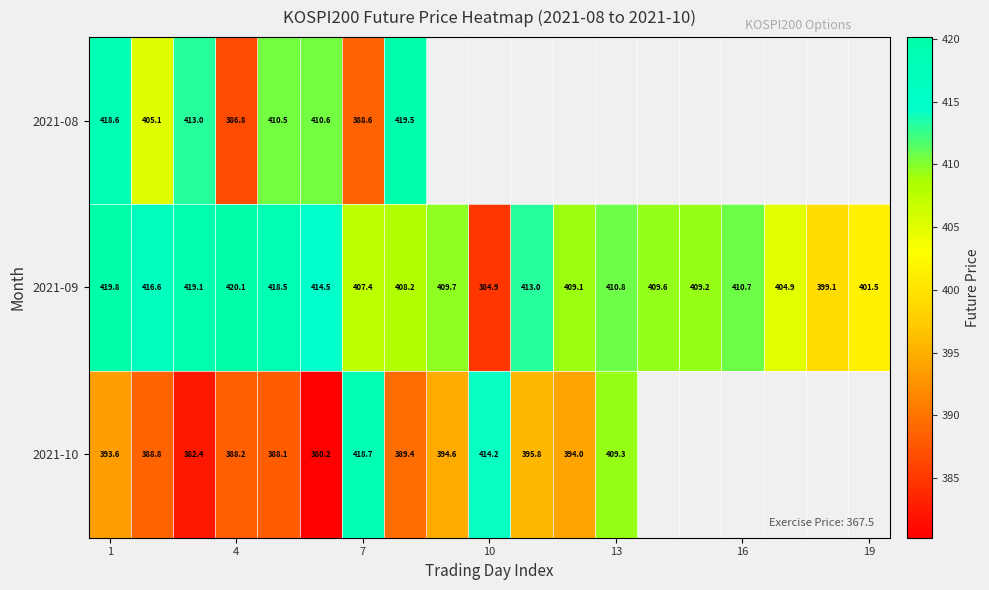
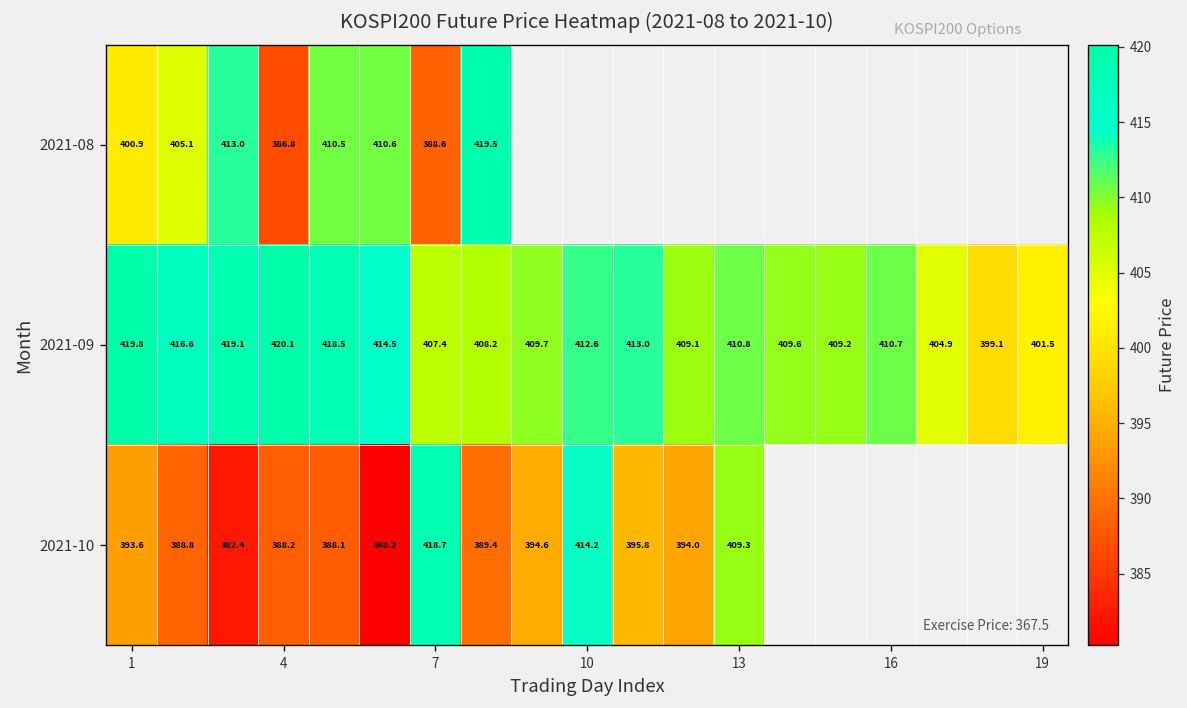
  {
    "2021-08": {
-     "1": 418.6
+     "1": 400.9
    },
    "2021-09": {
-     "10": 384.9
+     "10": 412.6
    }
  }
